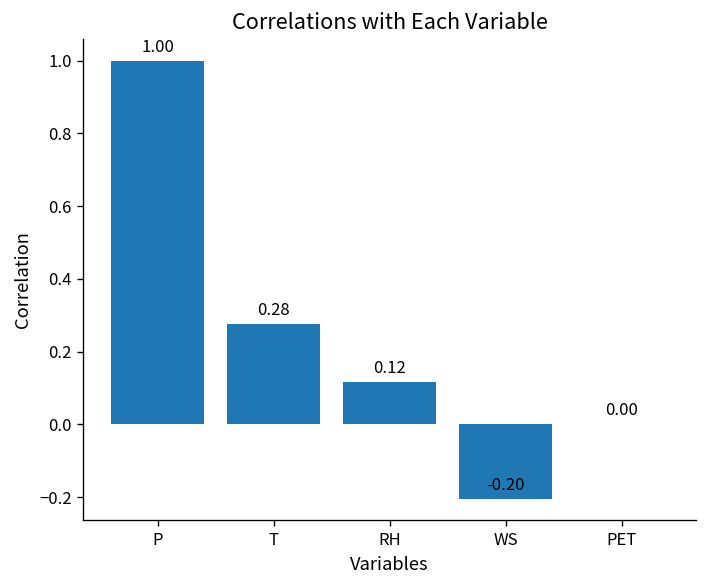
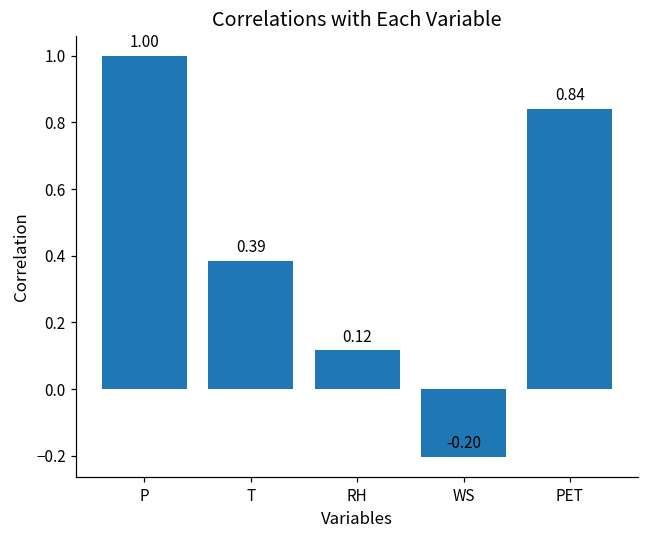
  {
    "P": 1.00,
-   "T": 0.28,
+   "T": 0.39,
    "RH": 0.12,
    "WS": -0.20,
-   "PET": 0.00
+   "PET": 0.84
  }
